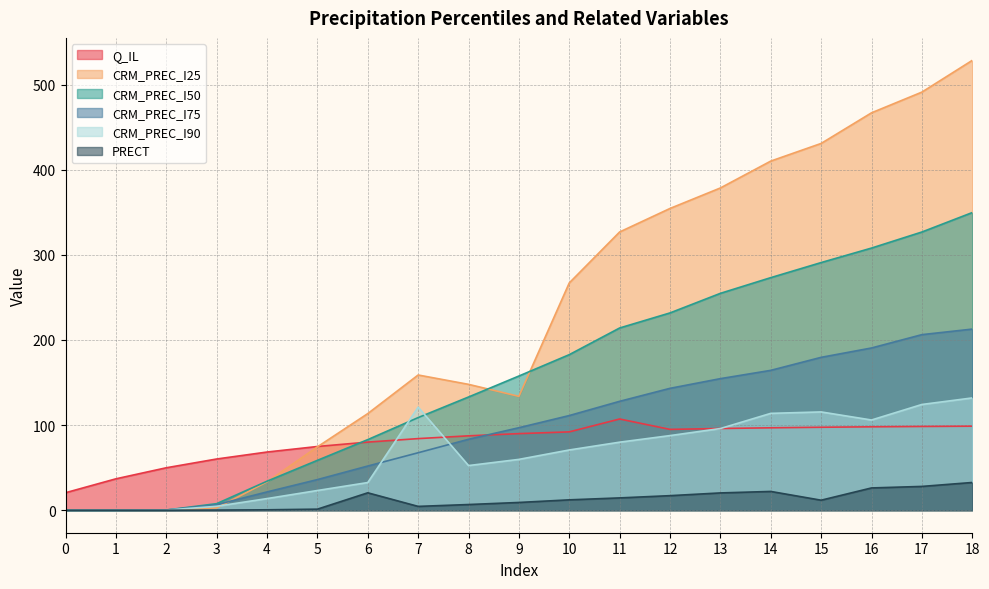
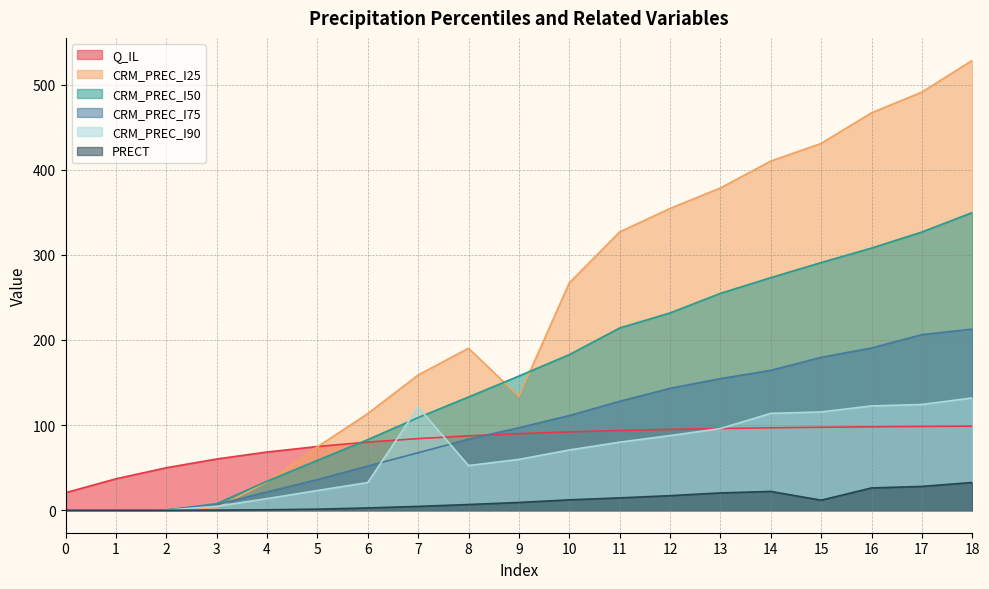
  {
    "Q_IL": {
      "0": 20,
      "1": 40,
      "2": 50,
      "3": 60,
      "4": 70,
      "7": 80,
      "8": 90,
      "9": 90,
      "10": 90,
-     "11": 110,
+     "11": 90,
      "12": 90,
      "14": 100,
      "15": 100,
      "16": 100,
      "17": 100,
      "18": 100
    },
    "CRM_PREC_I25": {
      "6": 110,
      "7": 160,
-     "8": 150,
+     "8": 190,
      "9": 130,
      "10": 270,
      "11": 330,
      "12": 350,
      "13": 380,
      "14": 410,
      "15": 430,
      "16": 470,
      "17": 490,
      "18": 530
    },
    "CRM_PREC_I90": {
      "4": 10,
      "5": 20,
      "6": 30,
      "7": 120,
      "8": 50,
      "9": 60,
      "10": 70,
      "11": 80,
      "12": 90,
      "14": 110,
      "15": 120,
-     "16": 110,
+     "16": 120,
      "17": 120,
      "18": 130
    },
    "PRECT": {
      "4": 0,
      "5": 0,
-     "6": 20,
+     "6": 0,
      "7": 0,
      "8": 10,
      "9": 10,
      "10": 10,
      "11": 10,
      "12": 20,
      "13": 20,
      "14": 20,
      "15": 10,
      "16": 30,
      "17": 30,
      "18": 30
    }
  }
